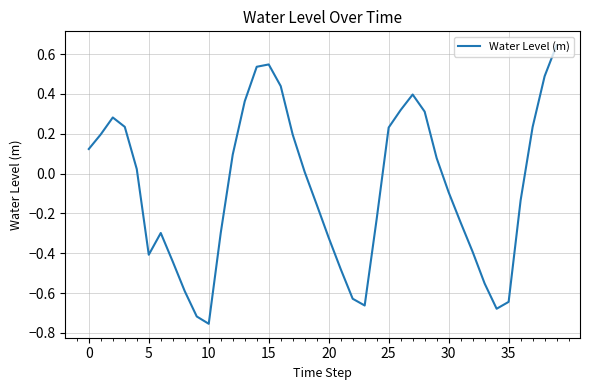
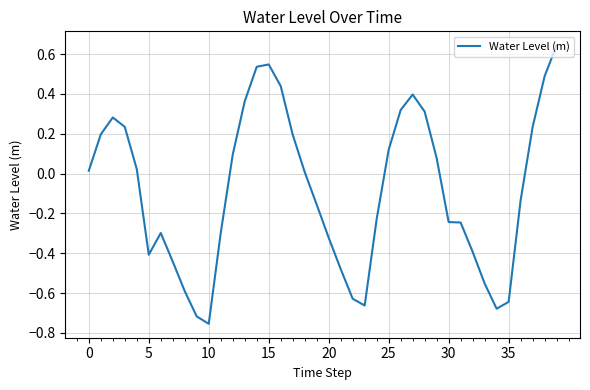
  {
-   "0": 0.12,
+   "0": 0.01,
    "5": -0.41,
    "10": -0.75,
    "15": 0.55,
    "20": -0.32,
-   "25": 0.23,
-   "30": -0.09,
+   "25": 0.12,
+   "30": -0.24,
    "35": -0.64
  }
